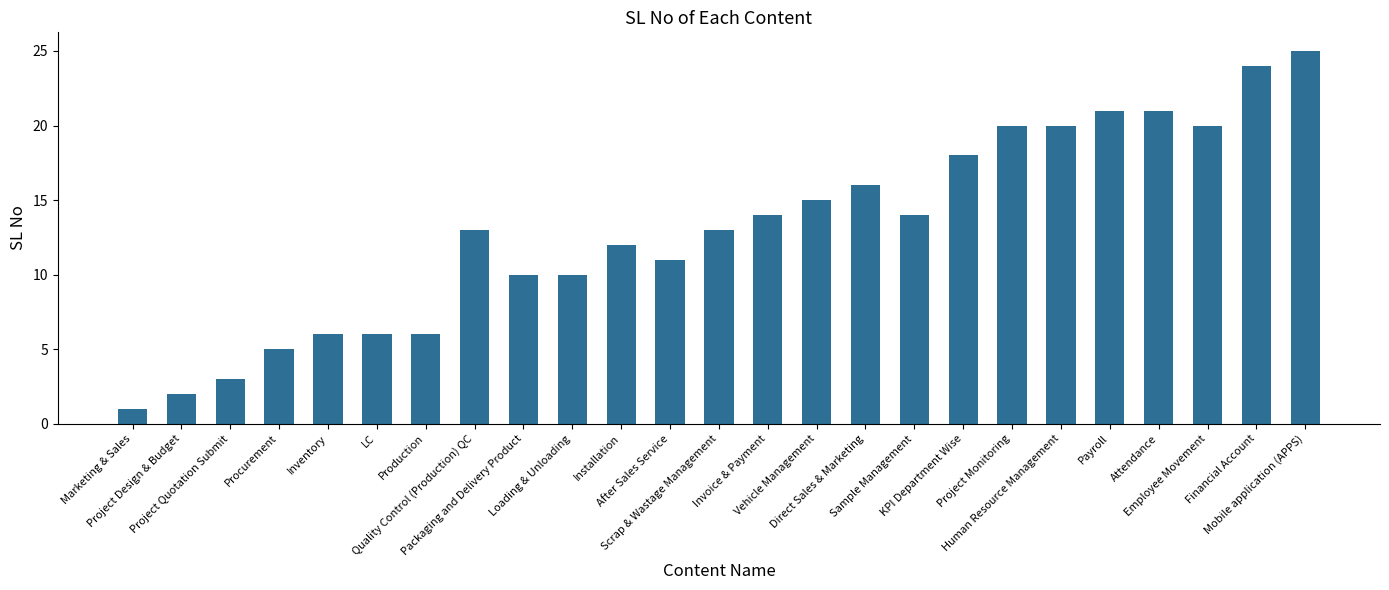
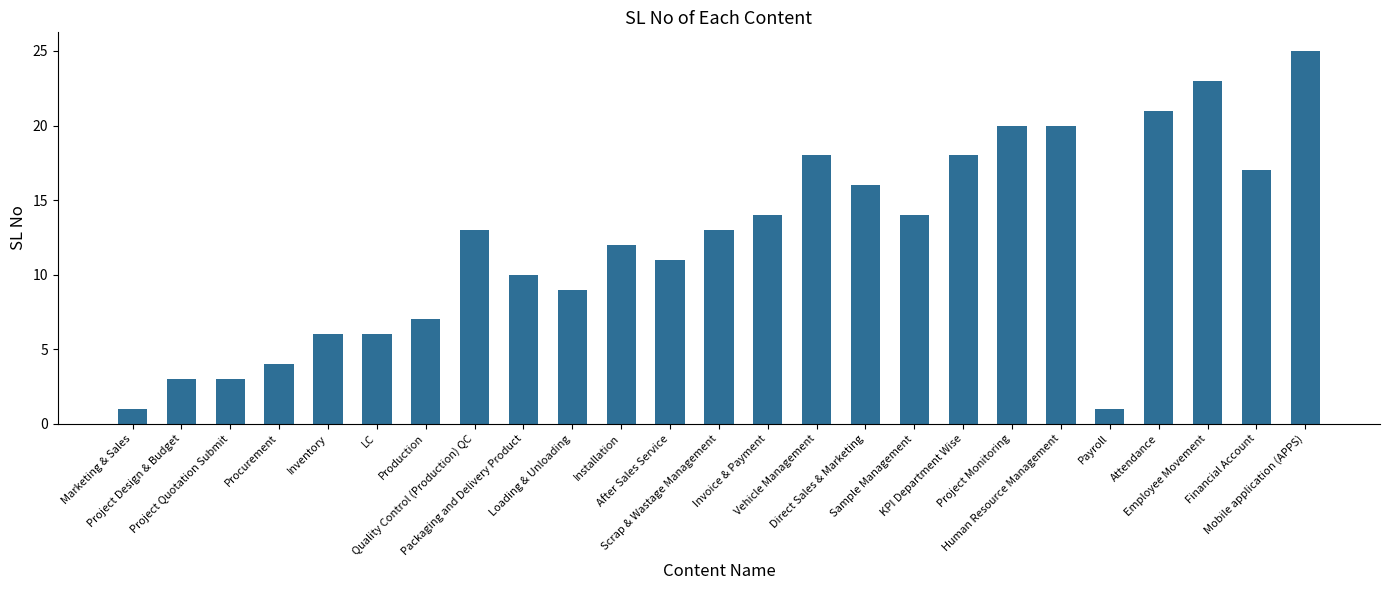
  {
    "Marketing & Sales": 1,
-   "Project Design & Budget": 2,
+   "Project Design & Budget": 3,
    "Project Quotation Submit": 3,
-   "Procurement": 5,
+   "Procurement": 4,
    "Inventory": 6,
    "LC": 6,
-   "Production": 6,
+   "Production": 7,
    "Quality Control (Production) QC": 13,
    "Packaging and Delivery Product": 10,
-   "Loading & Unloading": 10,
+   "Loading & Unloading": 9,
    "Installation": 12,
    "After Sales Service": 11,
    "Scrap & Wastage Management": 13,
    "Invoice & Payment": 14,
-   "Vehicle Management": 15,
+   "Vehicle Management": 18,
    "Direct Sales & Marketing": 16,
    "Sample Management": 14,
    "KPI Department Wise": 18,
    "Project Monitoring": 20,
    "Human Resource Management": 20,
-   "Payroll": 21,
+   "Payroll": 1,
    "Attendance": 21,
-   "Employee Movement": 20,
-   "Financial Account": 24,
+   "Employee Movement": 23,
+   "Financial Account": 17,
    "Mobile application (APPS)": 25
  }
